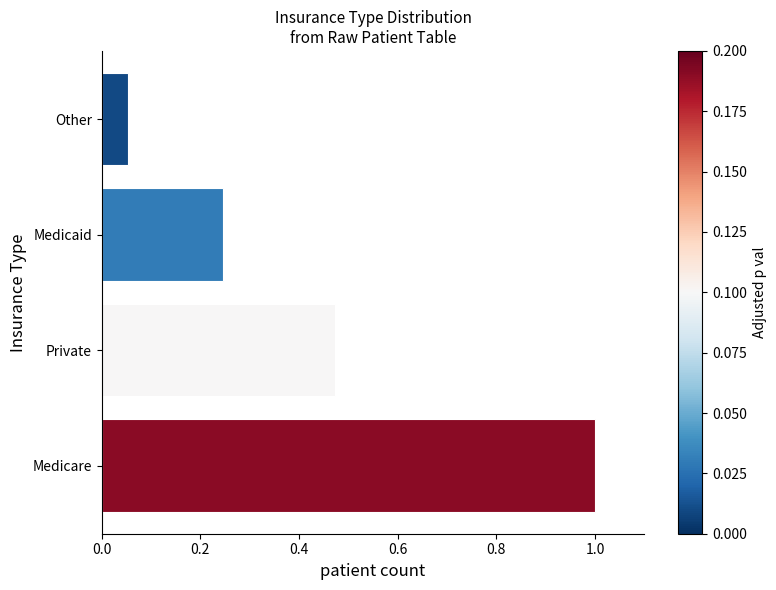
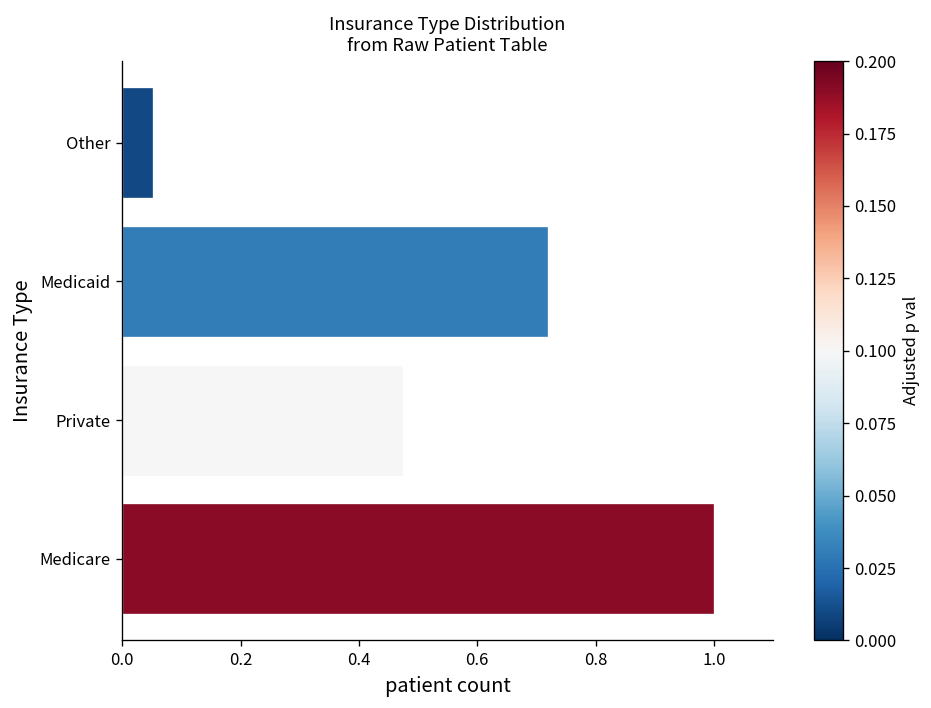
  {
    "Other": 0.05,
-   "Medicaid": 0.25,
+   "Medicaid": 0.72,
    "Private": 0.47,
    "Medicare": 1.00
  }
